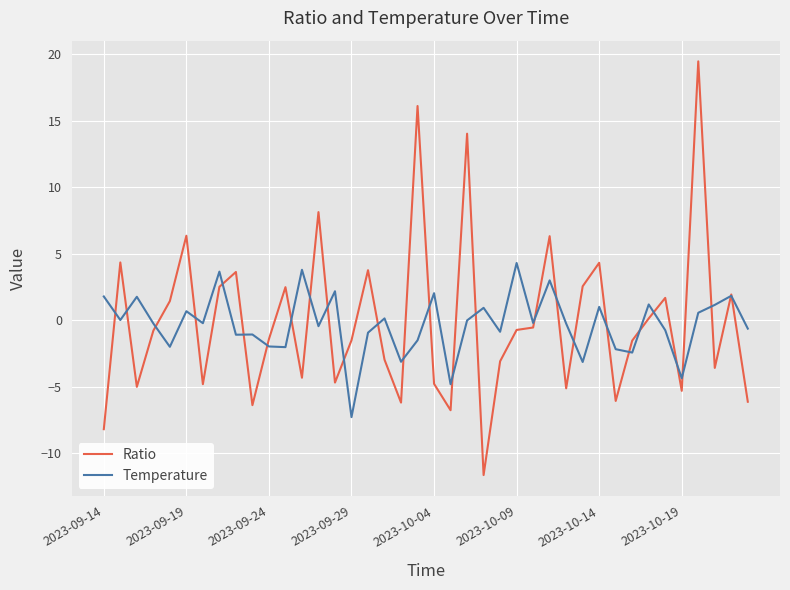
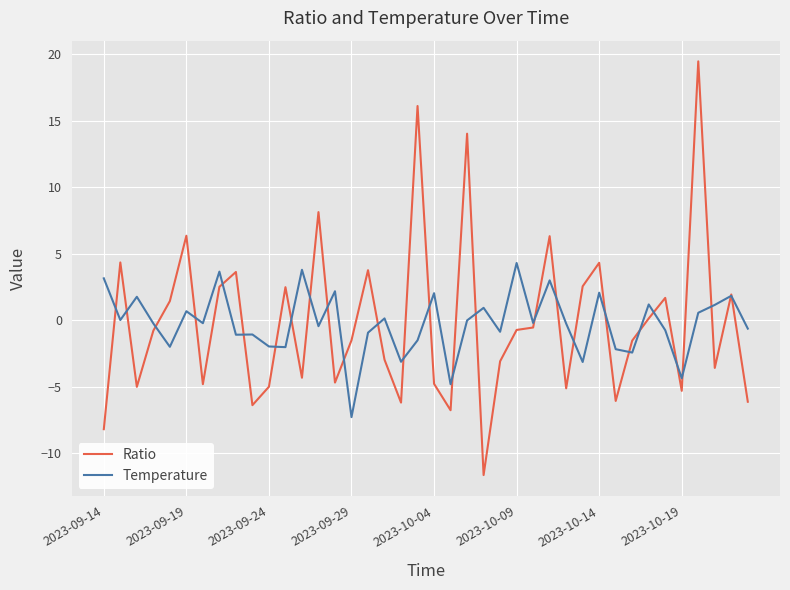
  {
    "Ratio": {
      "2023-09-14": -8.2,
      "2023-09-19": 6.4,
-     "2023-09-24": -1.4,
+     "2023-09-24": -5.0,
      "2023-09-29": -1.5,
      "2023-10-04": -4.8,
      "2023-10-09": -0.7,
      "2023-10-14": 4.3,
      "2023-10-19": -5.3
    },
    "Temperature": {
-     "2023-09-14": 1.8,
+     "2023-09-14": 3.1,
      "2023-09-19": 0.7,
      "2023-09-24": -2.0,
      "2023-09-29": -7.3,
      "2023-10-04": 2.0,
      "2023-10-09": 4.3,
-     "2023-10-14": 1.0,
+     "2023-10-14": 2.1,
      "2023-10-19": -4.4
    }
  }
